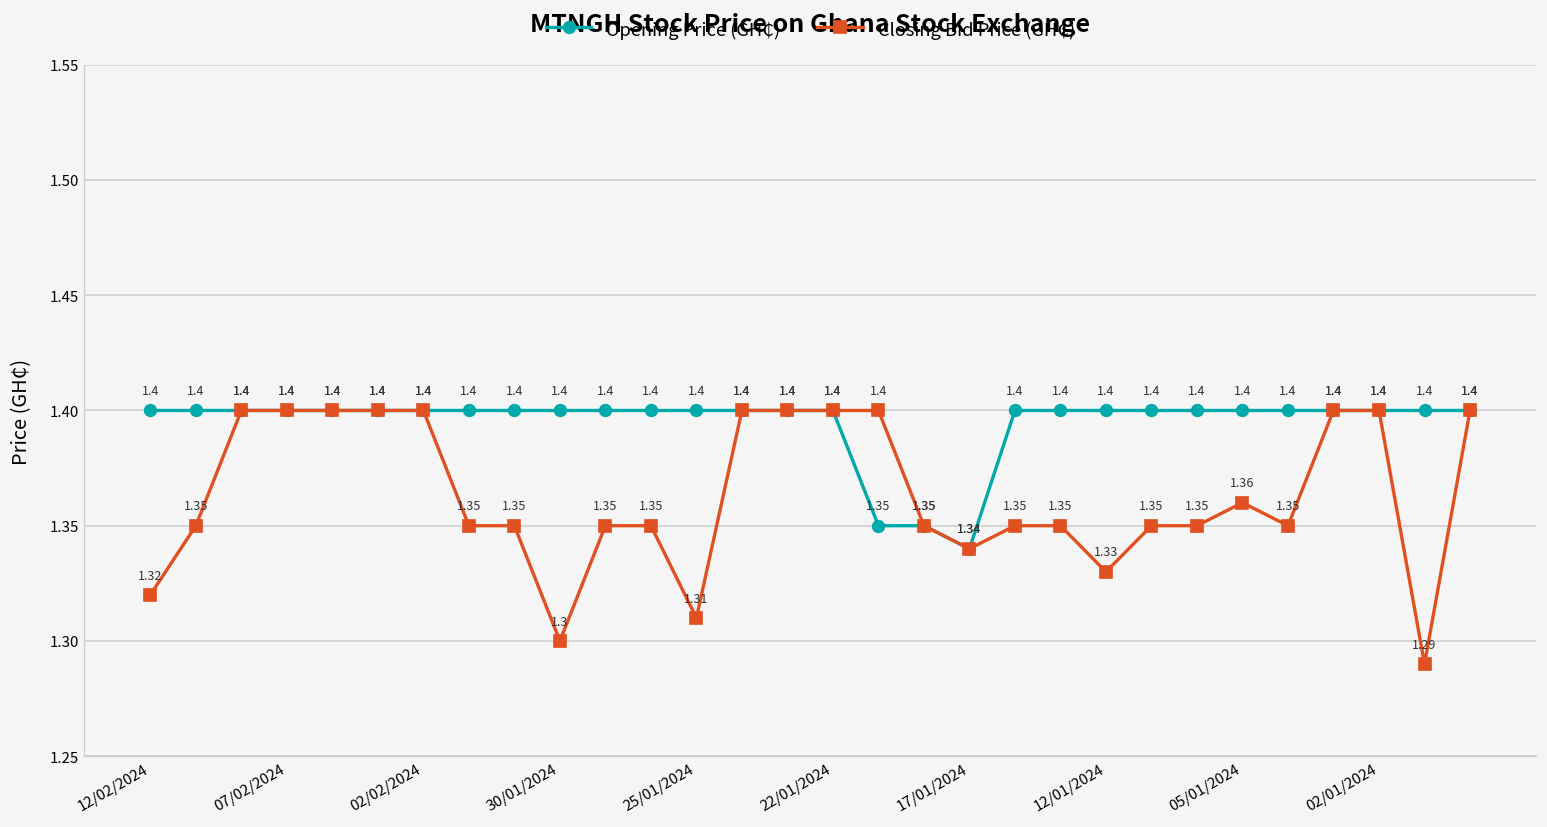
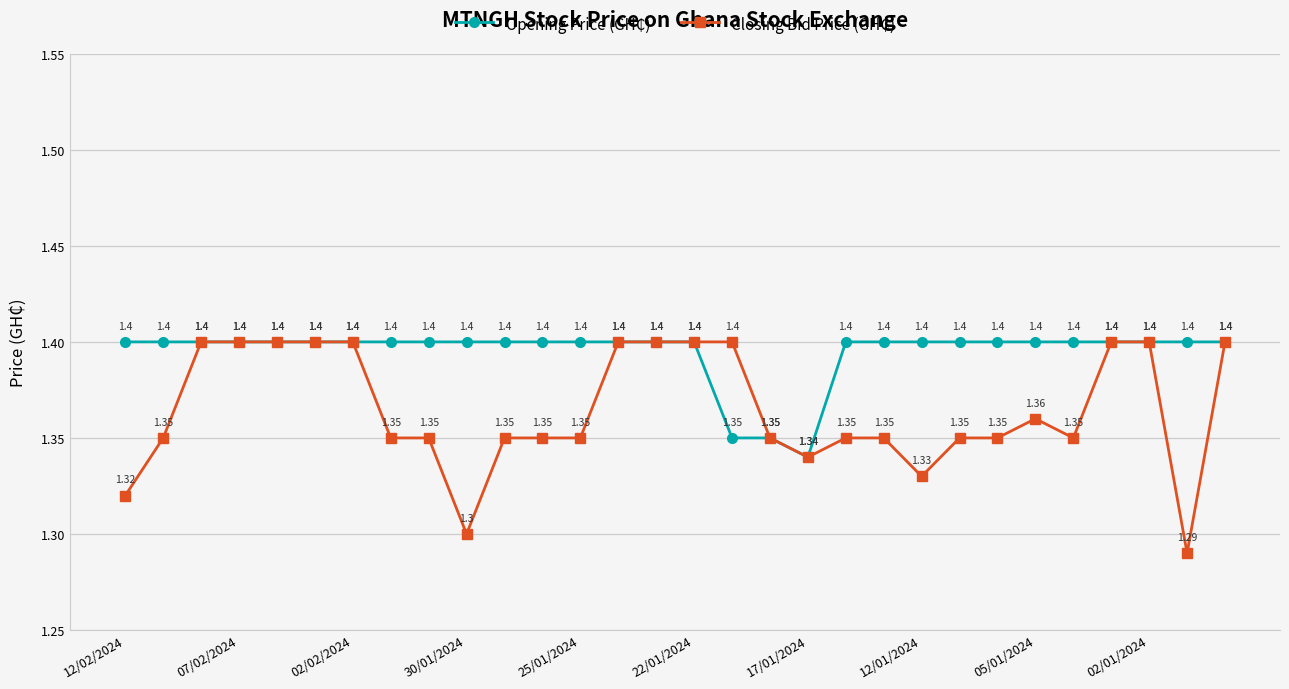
  {
    "Opening Price (GH₵)": {
      "12/02/2024": 1.4,
      "30/01/2024": 1.4,
      "25/01/2024": 1.4,
      "12/01/2024": 1.4,
      "05/01/2024": 1.4
    },
    "Closing Bid Price (GH₵)": {
      "12/02/2024": 1.32,
      "30/01/2024": 1.3,
-     "25/01/2024": 1.31,
+     "25/01/2024": 1.35,
      "12/01/2024": 1.33,
      "05/01/2024": 1.36
    }
  }
